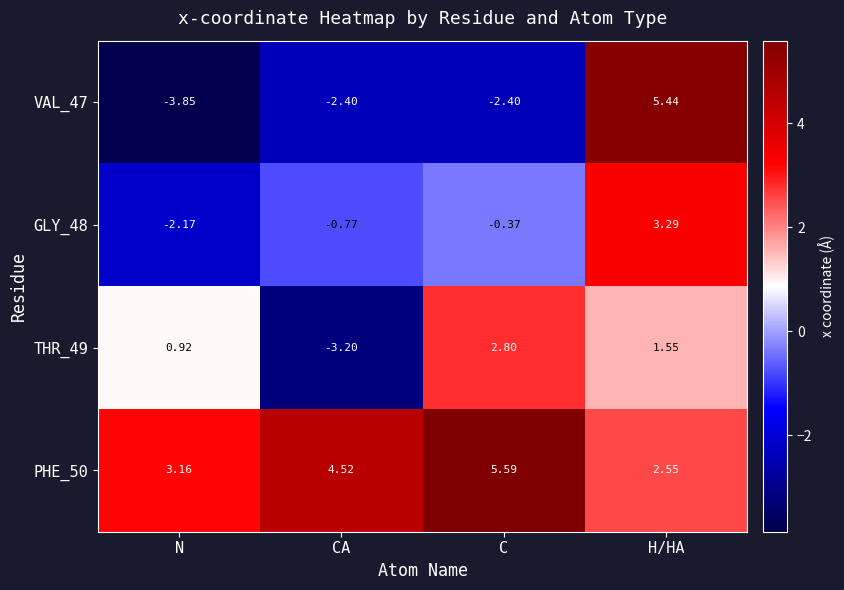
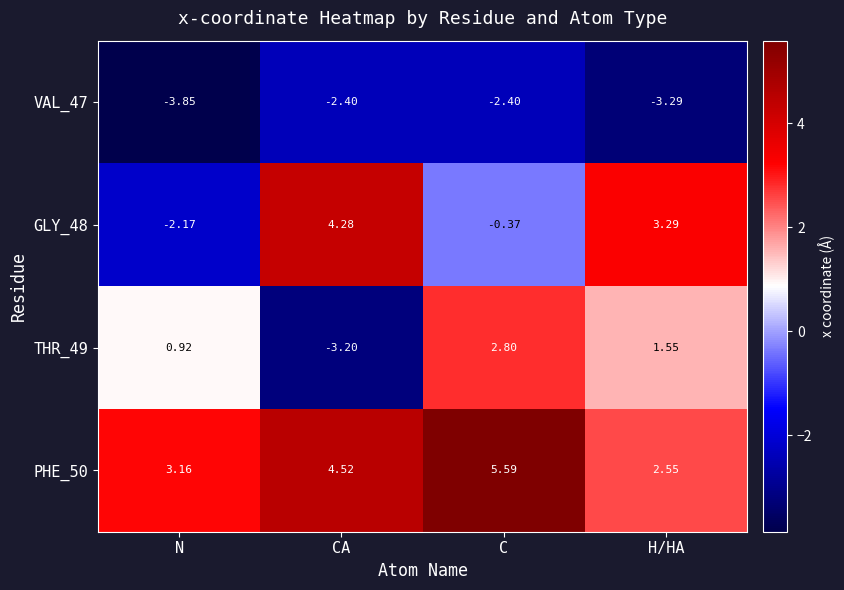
  {
    "VAL_47": {
      "N": -3.85,
      "CA": -2.40,
      "C": -2.40,
-     "H/HA": 5.44
+     "H/HA": -3.29
    },
    "GLY_48": {
      "N": -2.17,
-     "CA": -0.77,
+     "CA": 4.28,
      "C": -0.37,
      "H/HA": 3.29
    },
    "THR_49": {
      "N": 0.92,
      "CA": -3.20,
      "C": 2.80,
      "H/HA": 1.55
    },
    "PHE_50": {
      "N": 3.16,
      "CA": 4.52,
      "C": 5.59,
      "H/HA": 2.55
    }
  }
